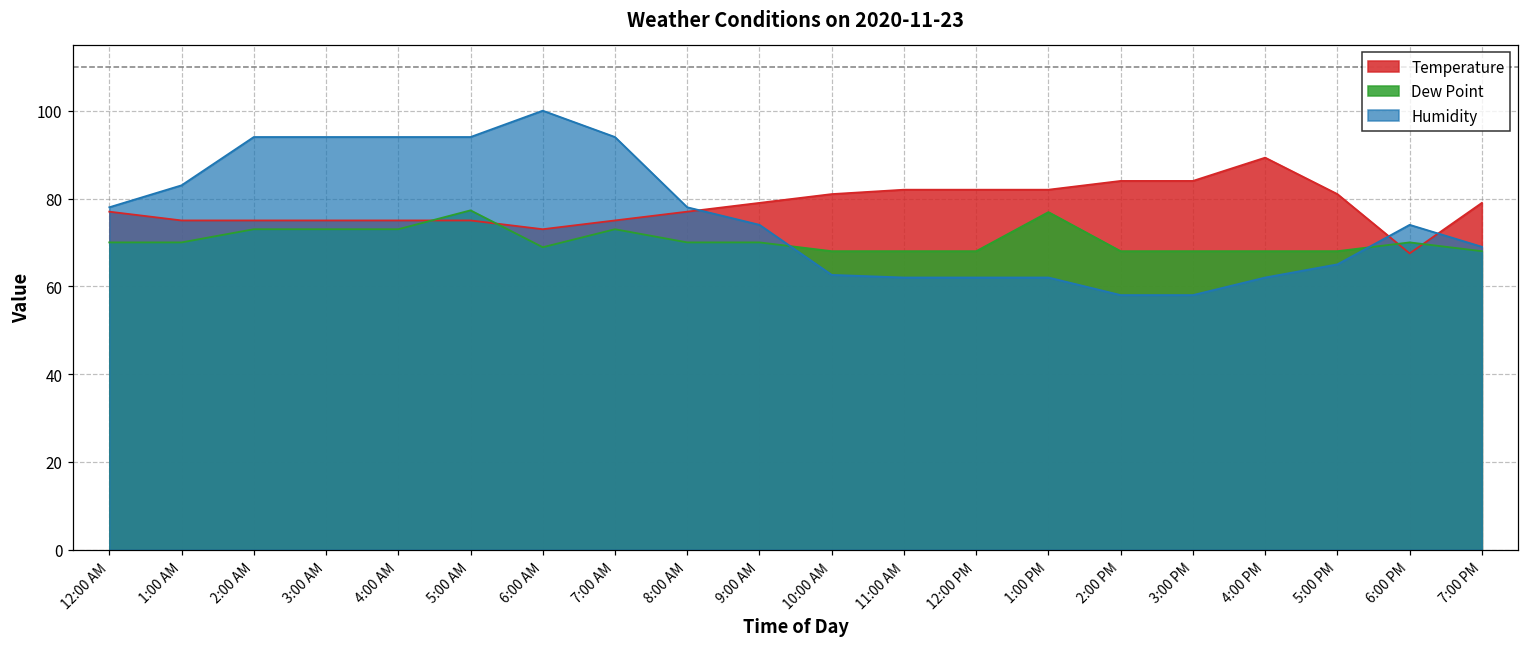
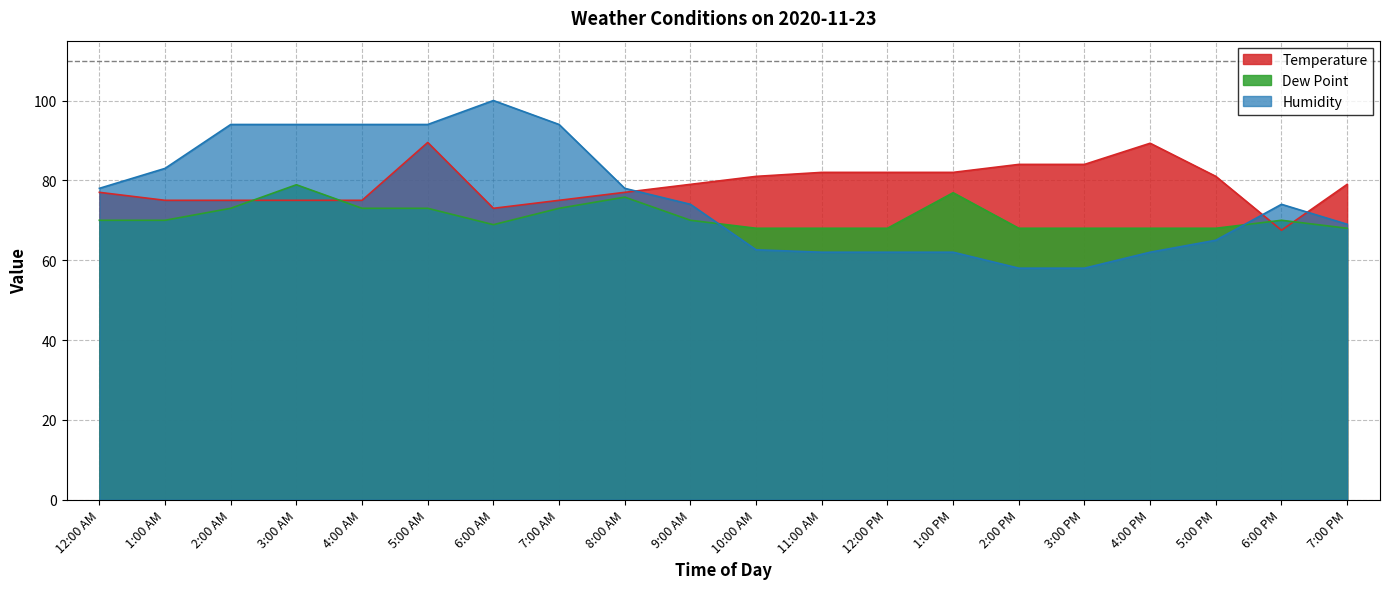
  {
    "Temperature": {
      "12:00 AM": 77,
      "1:00 AM": 75,
      "2:00 AM": 75,
      "3:00 AM": 75,
      "4:00 AM": 75,
-     "5:00 AM": 75,
+     "5:00 AM": 90,
      "6:00 AM": 73,
      "7:00 AM": 75,
      "8:00 AM": 77,
      "9:00 AM": 79,
      "10:00 AM": 81,
      "11:00 AM": 82,
      "12:00 PM": 82,
      "1:00 PM": 82,
      "2:00 PM": 84,
      "3:00 PM": 84,
      "4:00 PM": 89,
      "5:00 PM": 81,
      "6:00 PM": 68,
      "7:00 PM": 79
    },
    "Dew Point": {
      "12:00 AM": 70,
      "1:00 AM": 70,
      "2:00 AM": 73,
-     "3:00 AM": 73,
+     "3:00 AM": 79,
      "4:00 AM": 73,
-     "5:00 AM": 77,
+     "5:00 AM": 73,
      "6:00 AM": 69,
      "7:00 AM": 73,
-     "8:00 AM": 70,
+     "8:00 AM": 76,
      "9:00 AM": 70,
      "10:00 AM": 68,
      "11:00 AM": 68,
      "12:00 PM": 68,
      "1:00 PM": 77,
      "2:00 PM": 68,
      "3:00 PM": 68,
      "4:00 PM": 68,
      "5:00 PM": 68,
      "6:00 PM": 70,
      "7:00 PM": 68
    },
    "Humidity": {
      "12:00 AM": 78,
      "1:00 AM": 83,
      "2:00 AM": 94,
      "3:00 AM": 94,
      "4:00 AM": 94,
      "5:00 AM": 94,
      "6:00 AM": 100,
      "7:00 AM": 94,
      "8:00 AM": 78,
      "9:00 AM": 74,
      "10:00 AM": 63,
      "11:00 AM": 62,
      "12:00 PM": 62,
      "1:00 PM": 62,
      "2:00 PM": 58,
      "3:00 PM": 58,
      "4:00 PM": 62,
      "5:00 PM": 65,
      "6:00 PM": 74,
      "7:00 PM": 69
    }
  }
